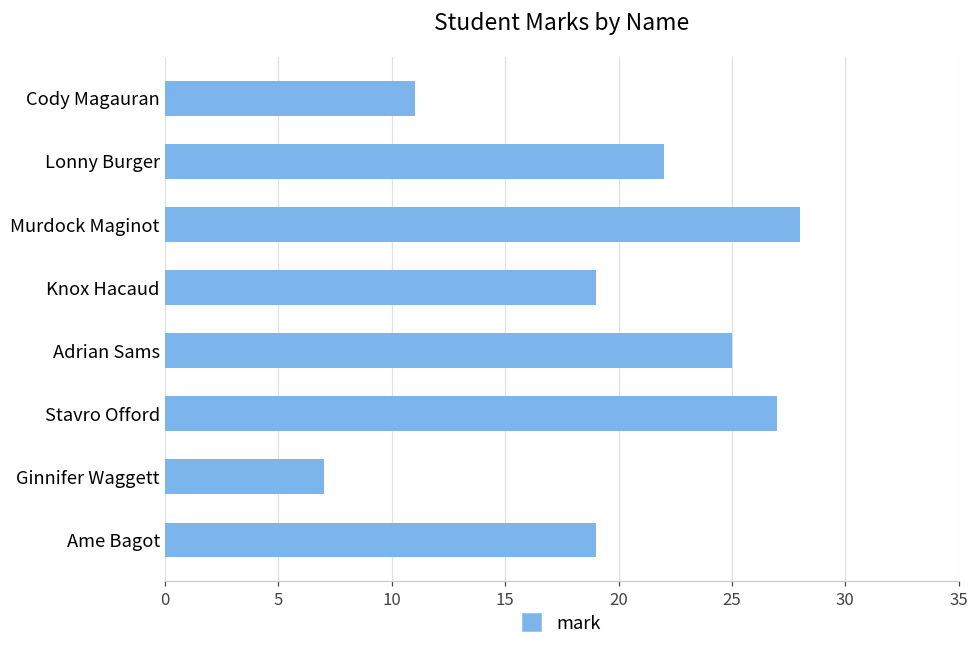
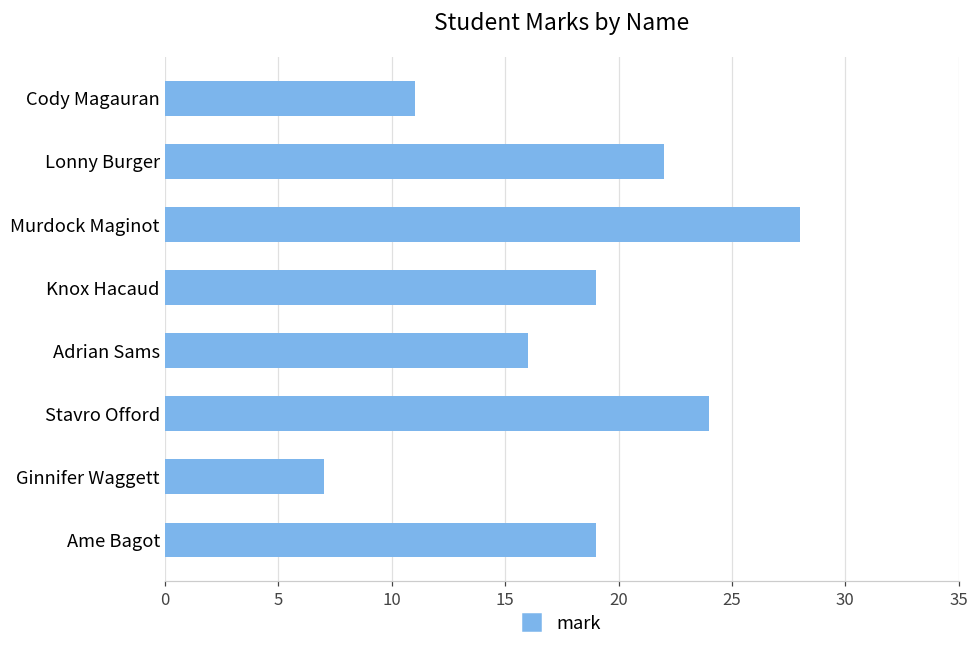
  {
    "Cody Magauran": 11,
    "Lonny Burger": 22,
    "Murdock Maginot": 28,
    "Knox Hacaud": 19,
-   "Adrian Sams": 25,
-   "Stavro Offord": 27,
+   "Adrian Sams": 16,
+   "Stavro Offord": 24,
    "Ginnifer Waggett": 7,
    "Ame Bagot": 19
  }
